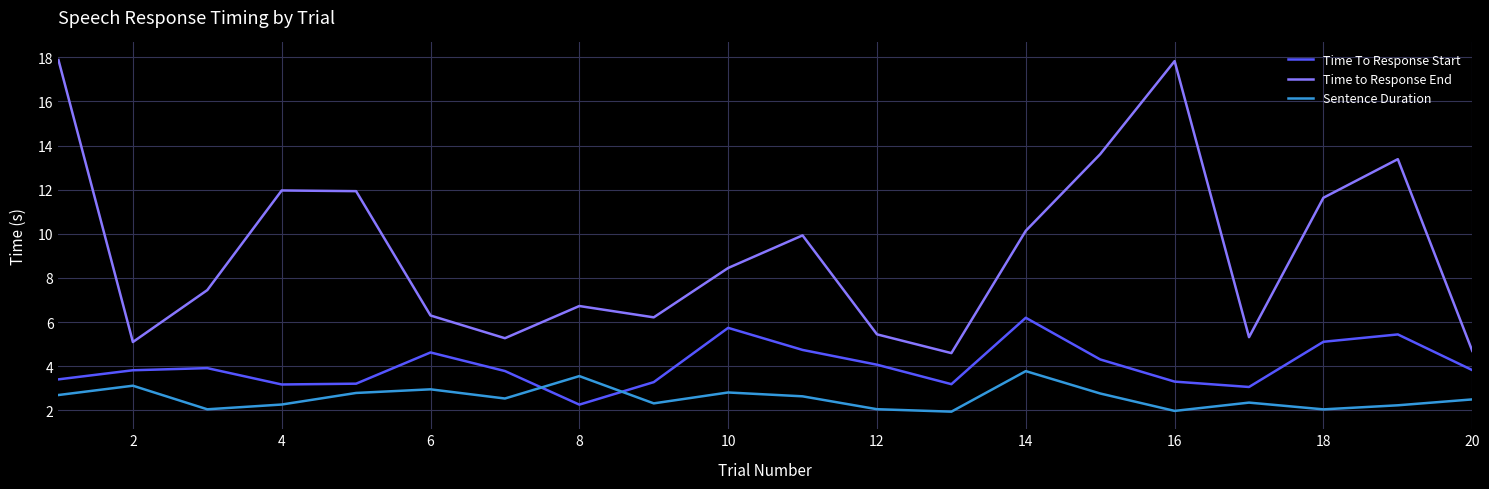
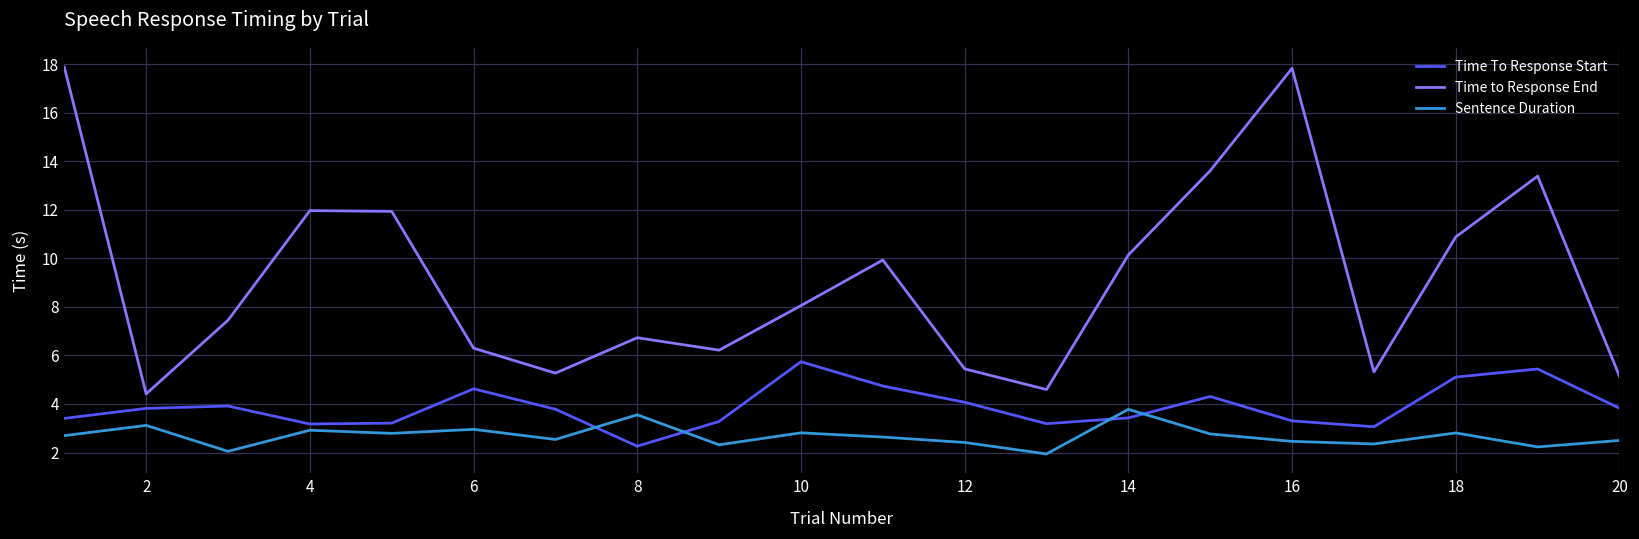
  {
    "Time To Response Start": {
      "2": 3.8,
      "4": 3.2,
      "6": 4.6,
      "8": 2.3,
      "10": 5.7,
      "12": 4.1,
-     "14": 6.2,
+     "14": 3.4,
      "16": 3.3,
      "18": 5.1,
      "20": 3.8
    },
    "Time to Response End": {
-     "2": 5.1,
+     "2": 4.4,
      "4": 12.0,
      "6": 6.3,
      "8": 6.7,
-     "10": 8.5,
+     "10": 8.1,
      "12": 5.4,
      "14": 10.1,
      "16": 17.8,
-     "18": 11.6,
-     "20": 4.7
+     "18": 10.9,
+     "20": 5.1
    },
    "Sentence Duration": {
      "2": 3.1,
-     "4": 2.3,
+     "4": 2.9,
      "6": 3.0,
      "8": 3.6,
      "10": 2.8,
-     "12": 2.1,
+     "12": 2.4,
      "14": 3.8,
-     "16": 2.0,
-     "18": 2.0,
+     "16": 2.5,
+     "18": 2.8,
      "20": 2.5
    }
  }
